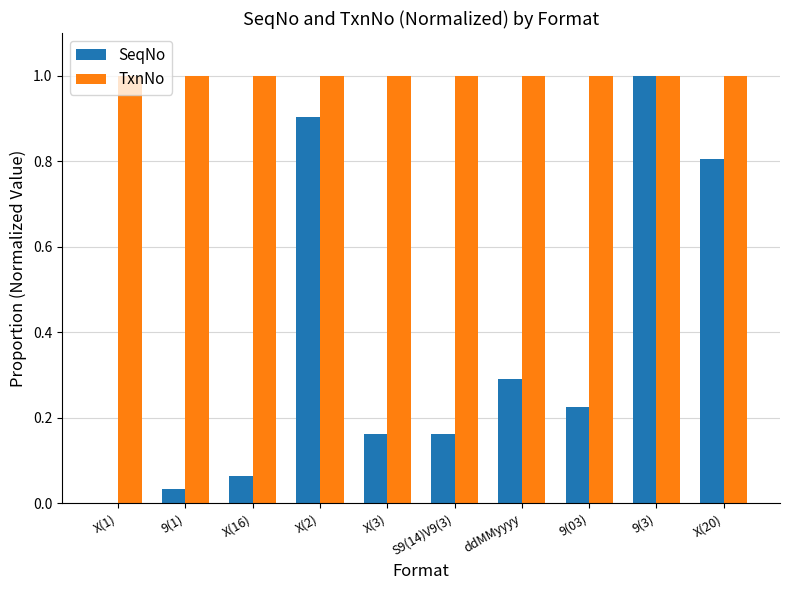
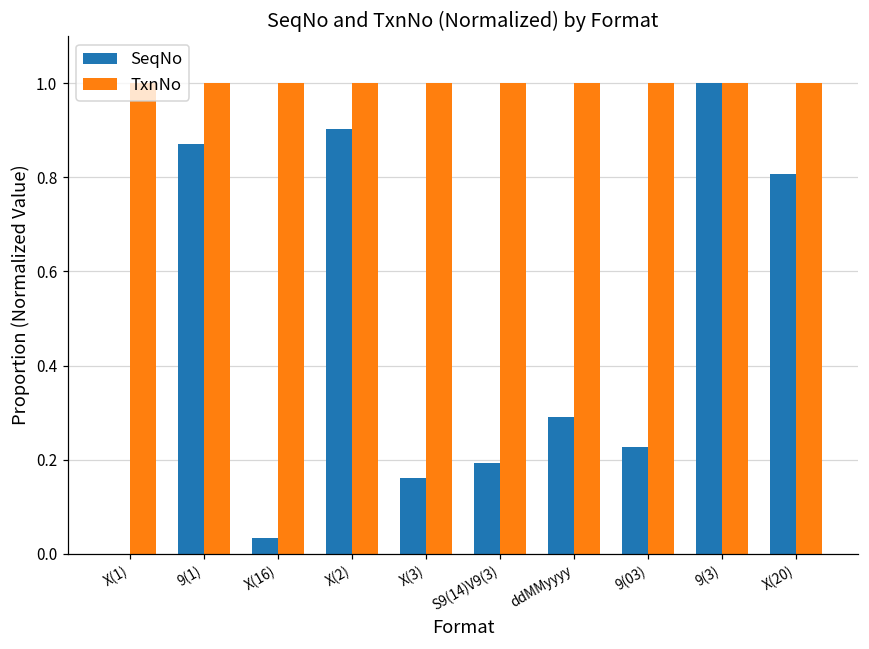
  {
    "SeqNo": {
      "X(1)": 0.00,
-     "9(1)": 0.03,
-     "X(16)": 0.06,
+     "9(1)": 0.87,
+     "X(16)": 0.03,
      "X(2)": 0.90,
      "X(3)": 0.16,
-     "S9(14)V9(3)": 0.16,
+     "S9(14)V9(3)": 0.19,
      "ddMMyyyy": 0.29,
      "9(03)": 0.23,
      "9(3)": 1.00,
      "X(20)": 0.81
    },
    "TxnNo": {
      "9(1)": 1.00,
      "X(16)": 1.00,
      "X(2)": 1.00,
      "X(3)": 1.00,
      "S9(14)V9(3)": 1.00,
      "ddMMyyyy": 1.00,
      "9(03)": 1.00,
      "9(3)": 1.00,
      "X(20)": 1.00
    }
  }
